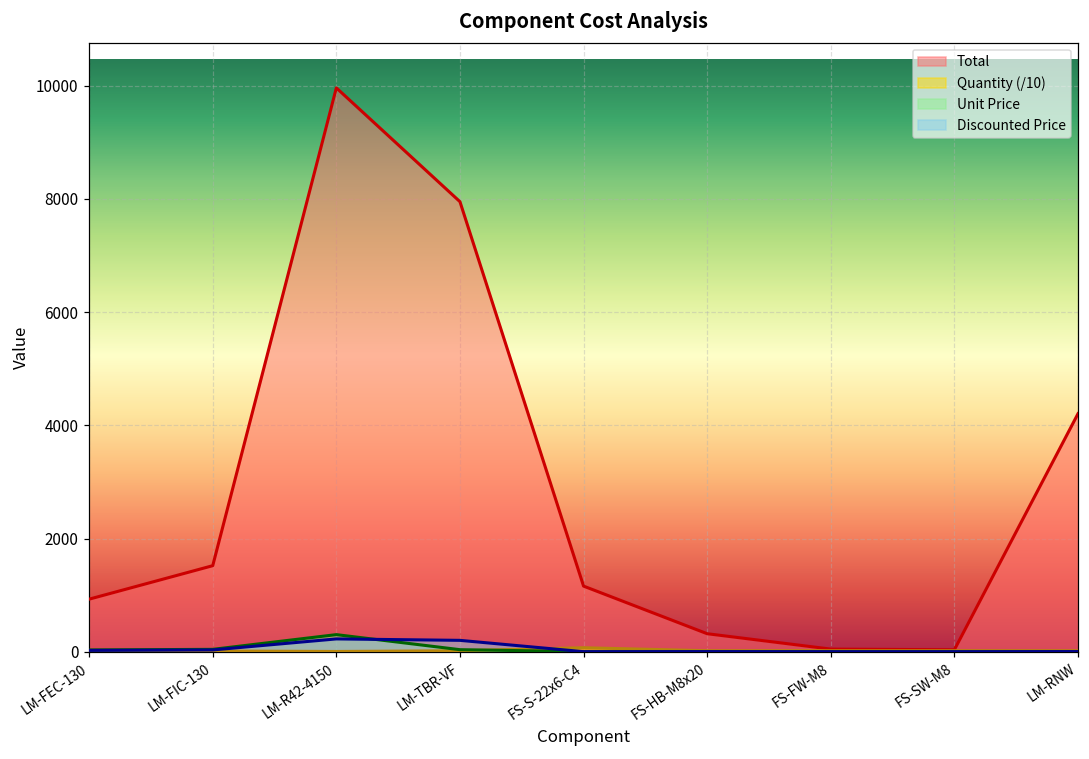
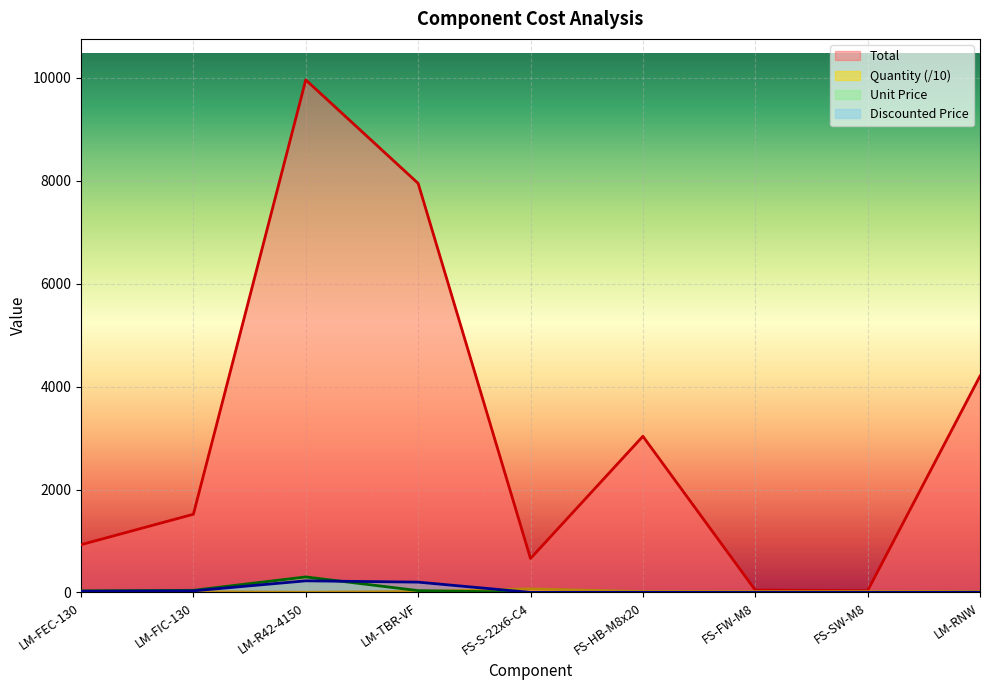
  {
    "Total": {
      "LM-FEC-130": 900,
      "LM-FIC-130": 1500,
      "LM-R42-4150": 10000,
      "LM-TBR-VF": 8000,
-     "FS-S-22x6-C4": 1200,
-     "FS-HB-M8x20": 300,
+     "FS-S-22x6-C4": 700,
+     "FS-HB-M8x20": 3000,
      "LM-RNW": 4200
    },
    "Quantity (/10)": {
      "LM-R42-4150": 0,
      "FS-S-22x6-C4": 100
    },
    "Unit Price": {
      "LM-R42-4150": 300
    },
    "Discounted Price": {
      "LM-R42-4150": 200,
      "LM-TBR-VF": 200
    }
  }
